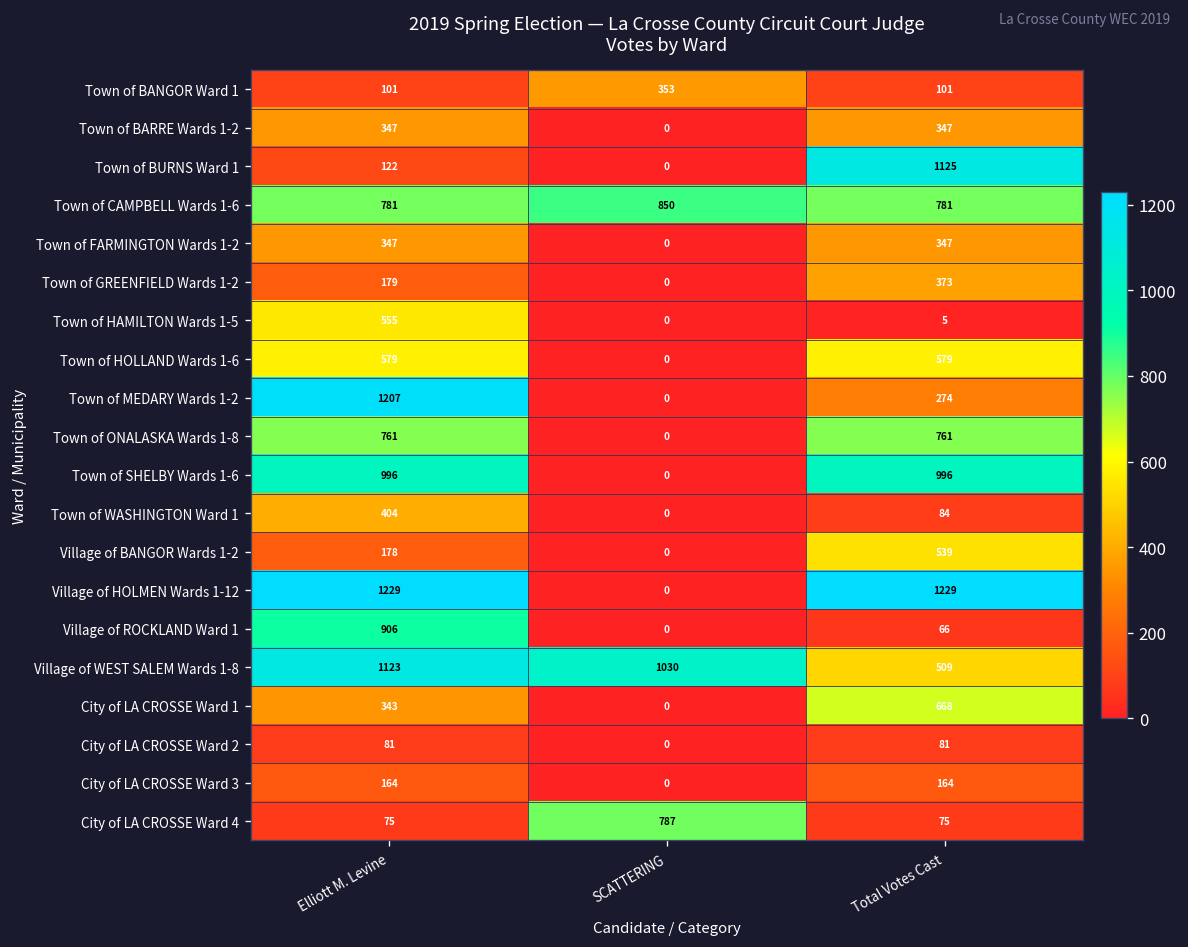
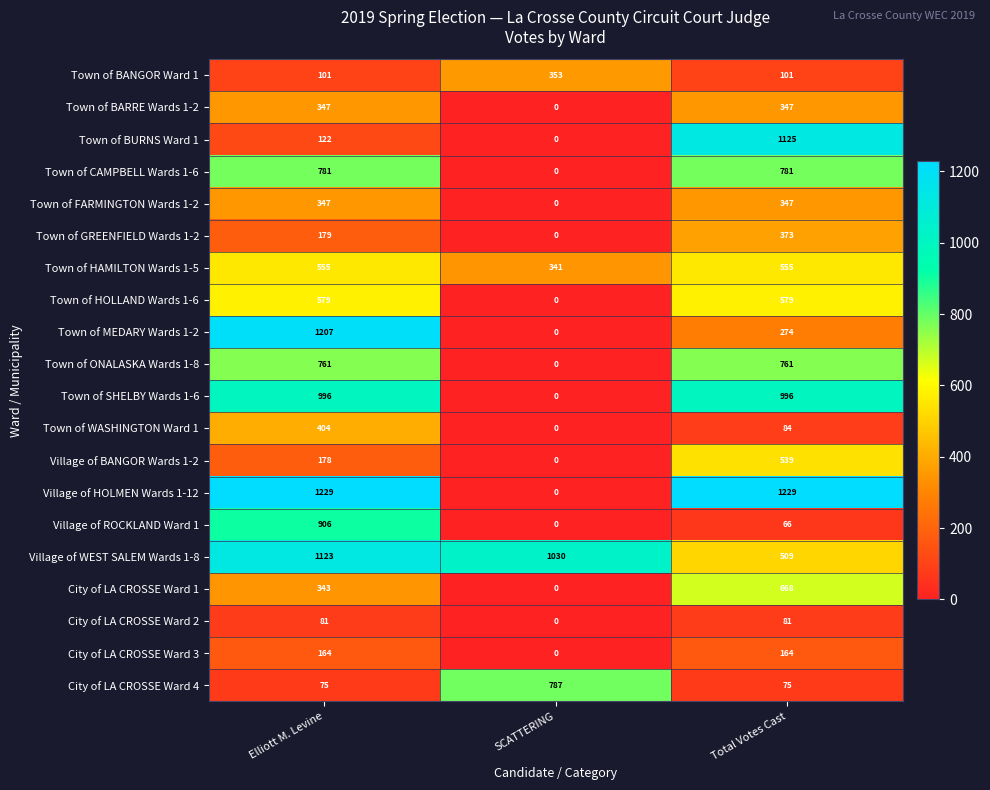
  {
    "Town of BANGOR Ward 1": {
      "Elliott M. Levine": 101,
      "SCATTERING": 353,
      "Total Votes Cast": 101
    },
    "Town of BARRE Wards 1-2": {
      "Elliott M. Levine": 347,
      "SCATTERING": 0,
      "Total Votes Cast": 347
    },
    "Town of BURNS Ward 1": {
      "Elliott M. Levine": 122,
      "SCATTERING": 0,
      "Total Votes Cast": 1125
    },
    "Town of CAMPBELL Wards 1-6": {
      "Elliott M. Levine": 781,
-     "SCATTERING": 850,
+     "SCATTERING": 0,
      "Total Votes Cast": 781
    },
    "Town of FARMINGTON Wards 1-2": {
      "Elliott M. Levine": 347,
      "SCATTERING": 0,
      "Total Votes Cast": 347
    },
    "Town of GREENFIELD Wards 1-2": {
      "Elliott M. Levine": 179,
      "SCATTERING": 0,
      "Total Votes Cast": 373
    },
    "Town of HAMILTON Wards 1-5": {
      "Elliott M. Levine": 555,
-     "SCATTERING": 0,
-     "Total Votes Cast": 5
+     "SCATTERING": 341,
+     "Total Votes Cast": 555
    },
    "Town of HOLLAND Wards 1-6": {
      "Elliott M. Levine": 579,
      "SCATTERING": 0,
      "Total Votes Cast": 579
    },
    "Town of MEDARY Wards 1-2": {
      "Elliott M. Levine": 1207,
      "SCATTERING": 0,
      "Total Votes Cast": 274
    },
    "Town of ONALASKA Wards 1-8": {
      "Elliott M. Levine": 761,
      "SCATTERING": 0,
      "Total Votes Cast": 761
    },
    "Town of SHELBY Wards 1-6": {
      "Elliott M. Levine": 996,
      "SCATTERING": 0,
      "Total Votes Cast": 996
    },
    "Town of WASHINGTON Ward 1": {
      "Elliott M. Levine": 404,
      "SCATTERING": 0,
      "Total Votes Cast": 84
    },
    "Village of BANGOR Wards 1-2": {
      "Elliott M. Levine": 178,
      "SCATTERING": 0,
      "Total Votes Cast": 539
    },
    "Village of HOLMEN Wards 1-12": {
      "Elliott M. Levine": 1229,
      "SCATTERING": 0,
      "Total Votes Cast": 1229
    },
    "Village of ROCKLAND Ward 1": {
      "Elliott M. Levine": 906,
      "SCATTERING": 0,
      "Total Votes Cast": 66
    },
    "Village of WEST SALEM Wards 1-8": {
      "Elliott M. Levine": 1123,
      "SCATTERING": 1030,
      "Total Votes Cast": 509
    },
    "City of LA CROSSE Ward 1": {
      "Elliott M. Levine": 343,
      "SCATTERING": 0,
      "Total Votes Cast": 668
    },
    "City of LA CROSSE Ward 2": {
      "Elliott M. Levine": 81,
      "SCATTERING": 0,
      "Total Votes Cast": 81
    },
    "City of LA CROSSE Ward 3": {
      "Elliott M. Levine": 164,
      "SCATTERING": 0,
      "Total Votes Cast": 164
    },
    "City of LA CROSSE Ward 4": {
      "Elliott M. Levine": 75,
      "SCATTERING": 787,
      "Total Votes Cast": 75
    }
  }
